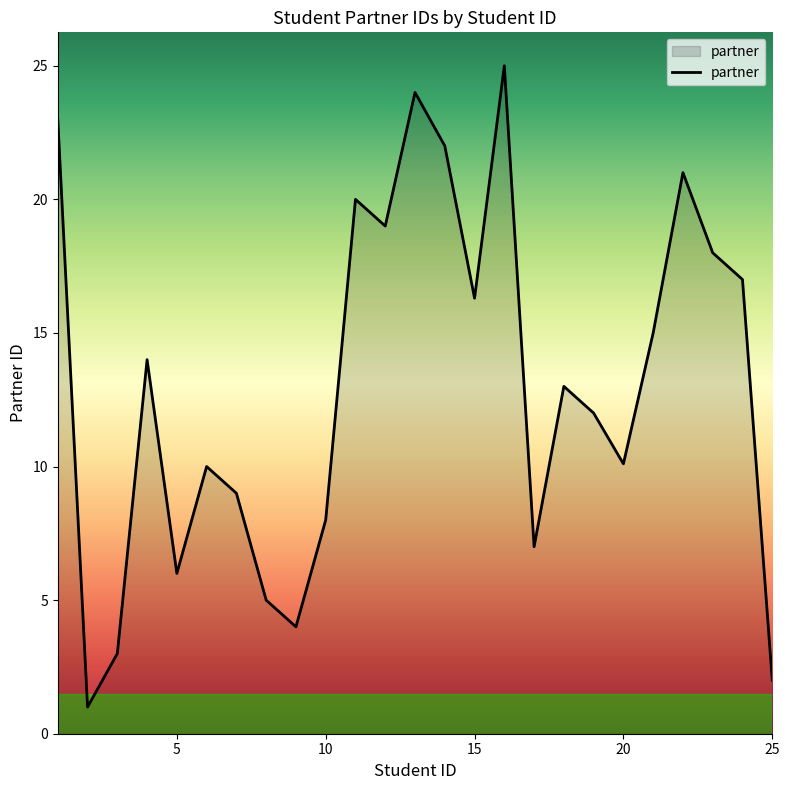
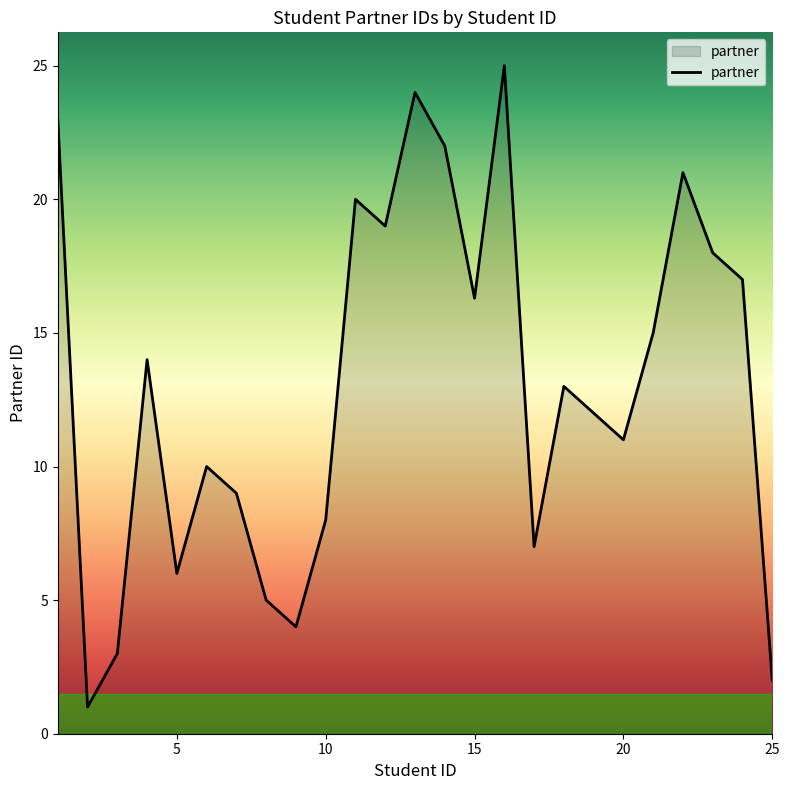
  {
    "5": 6.0,
    "10": 8.0,
    "15": 16.3,
-   "20": 10.1,
+   "20": 11.0,
    "25": 2.0
  }
